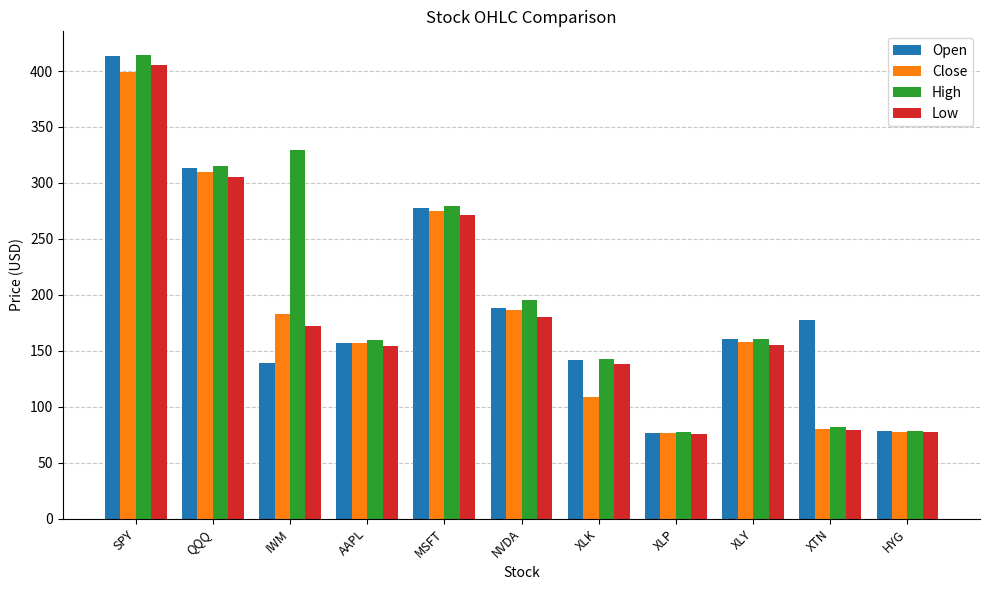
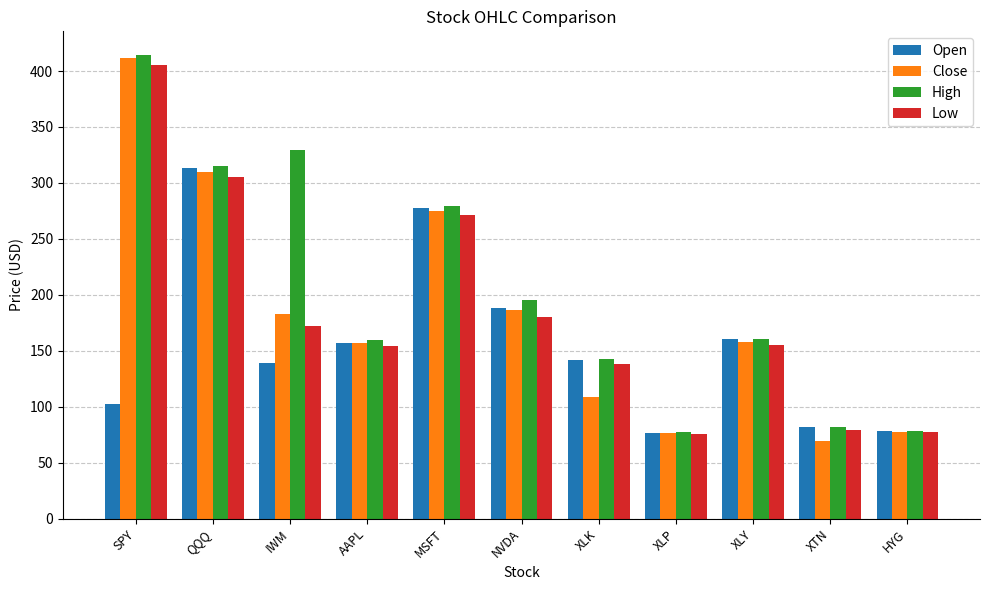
  {
    "Open": {
-     "SPY": 414,
+     "SPY": 102,
      "QQQ": 313,
      "IWM": 139,
      "AAPL": 157,
      "MSFT": 277,
      "NVDA": 188,
      "XLK": 142,
      "XLP": 77,
      "XLY": 160,
-     "XTN": 178,
+     "XTN": 82,
      "HYG": 78
    },
    "Close": {
-     "SPY": 400,
+     "SPY": 411,
      "QQQ": 309,
      "IWM": 183,
      "AAPL": 157,
      "MSFT": 275,
      "NVDA": 187,
      "XLK": 108,
      "XLP": 77,
      "XLY": 158,
-     "XTN": 80,
+     "XTN": 69,
      "HYG": 78
    },
    "High": {
      "SPY": 415,
      "QQQ": 315,
      "IWM": 329,
      "AAPL": 159,
      "MSFT": 279,
      "NVDA": 195,
      "XLK": 143,
      "XLP": 77,
      "XLY": 161,
      "XTN": 82,
      "HYG": 78
    },
    "Low": {
      "SPY": 406,
      "QQQ": 305,
      "IWM": 172,
      "AAPL": 154,
      "MSFT": 271,
      "NVDA": 180,
      "XLK": 138,
      "XLP": 76,
      "XLY": 155,
      "XTN": 79,
      "HYG": 77
    }
  }
